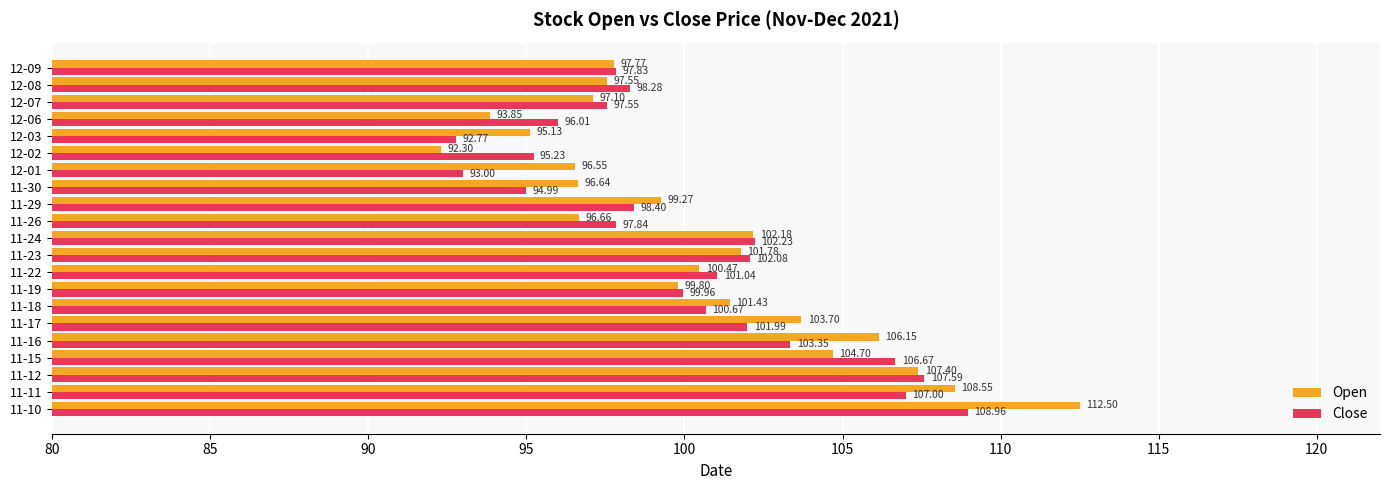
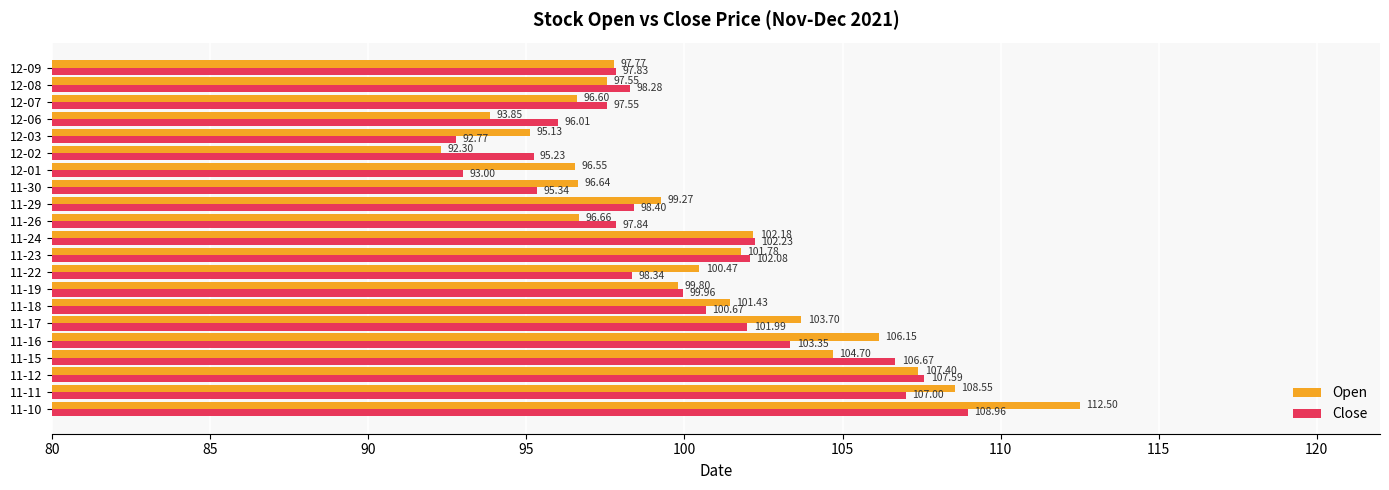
  {
    "Open": {
      "12-08": 97.55,
-     "12-07": 97.10,
+     "12-07": 96.60,
      "12-06": 93.85,
      "12-03": 95.13,
      "12-02": 92.30,
      "12-01": 96.55,
      "11-30": 96.64,
      "11-29": 99.27,
      "11-26": 96.66,
      "11-22": 100.47,
      "11-18": 101.43,
      "11-17": 103.70,
      "11-16": 106.15,
      "11-15": 104.70,
      "11-11": 108.55,
      "11-10": 112.50
    },
    "Close": {
      "12-08": 98.28,
      "12-07": 97.55,
      "12-06": 96.01,
      "12-03": 92.77,
      "12-02": 95.23,
      "12-01": 93.00,
-     "11-30": 94.99,
+     "11-30": 95.34,
      "11-29": 98.40,
      "11-26": 97.84,
-     "11-22": 101.04,
+     "11-22": 98.34,
      "11-18": 100.67,
      "11-17": 101.99,
      "11-16": 103.35,
      "11-15": 106.67,
      "11-11": 107.00,
      "11-10": 108.96
    }
  }
